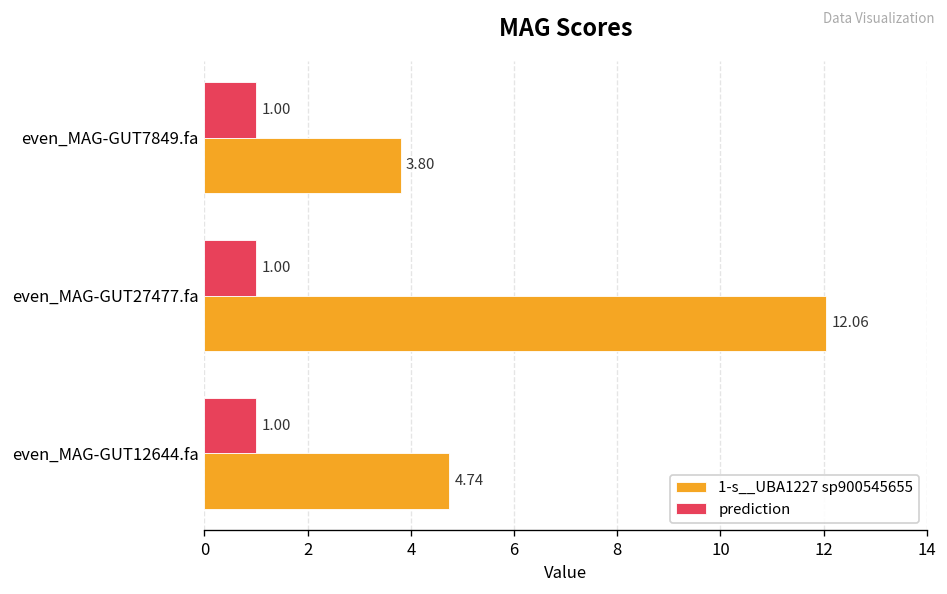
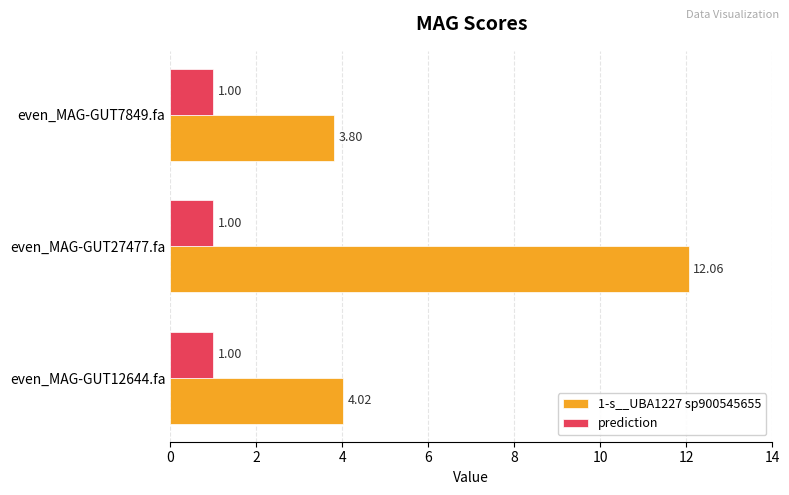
  {
    "1-s__UBA1227 sp900545655": {
      "even_MAG-GUT7849.fa": 3.80,
      "even_MAG-GUT27477.fa": 12.06,
-     "even_MAG-GUT12644.fa": 4.74
+     "even_MAG-GUT12644.fa": 4.02
    },
    "prediction": {
      "even_MAG-GUT7849.fa": 1.00,
      "even_MAG-GUT27477.fa": 1.00,
      "even_MAG-GUT12644.fa": 1.00
    }
  }
